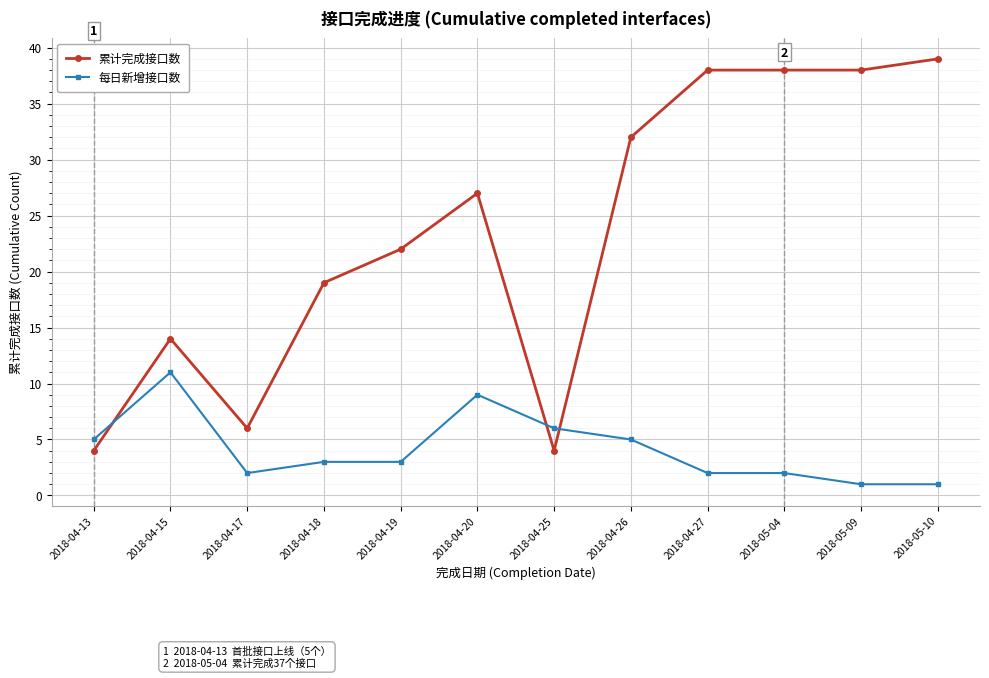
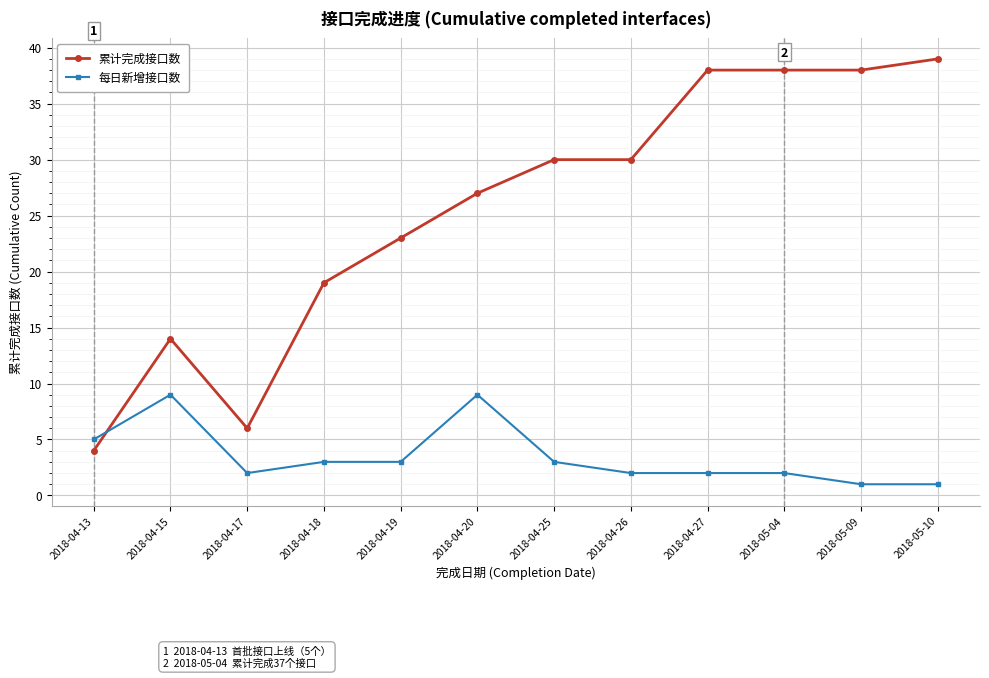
  {
    "累计完成接口数": {
      "2018-04-13": 4,
      "2018-04-15": 14,
      "2018-04-17": 6,
      "2018-04-18": 19,
-     "2018-04-19": 22,
+     "2018-04-19": 23,
      "2018-04-20": 27,
-     "2018-04-25": 4,
-     "2018-04-26": 32,
+     "2018-04-25": 30,
+     "2018-04-26": 30,
      "2018-04-27": 38,
      "2018-05-09": 38,
      "2018-05-10": 39
    },
    "每日新增接口数": {
      "2018-04-13": 5,
-     "2018-04-15": 11,
+     "2018-04-15": 9,
      "2018-04-17": 2,
      "2018-04-18": 3,
      "2018-04-19": 3,
      "2018-04-20": 9,
-     "2018-04-25": 6,
-     "2018-04-26": 5,
+     "2018-04-25": 3,
+     "2018-04-26": 2,
      "2018-04-27": 2,
      "2018-05-04": 2,
      "2018-05-09": 1,
      "2018-05-10": 1
    }
  }
